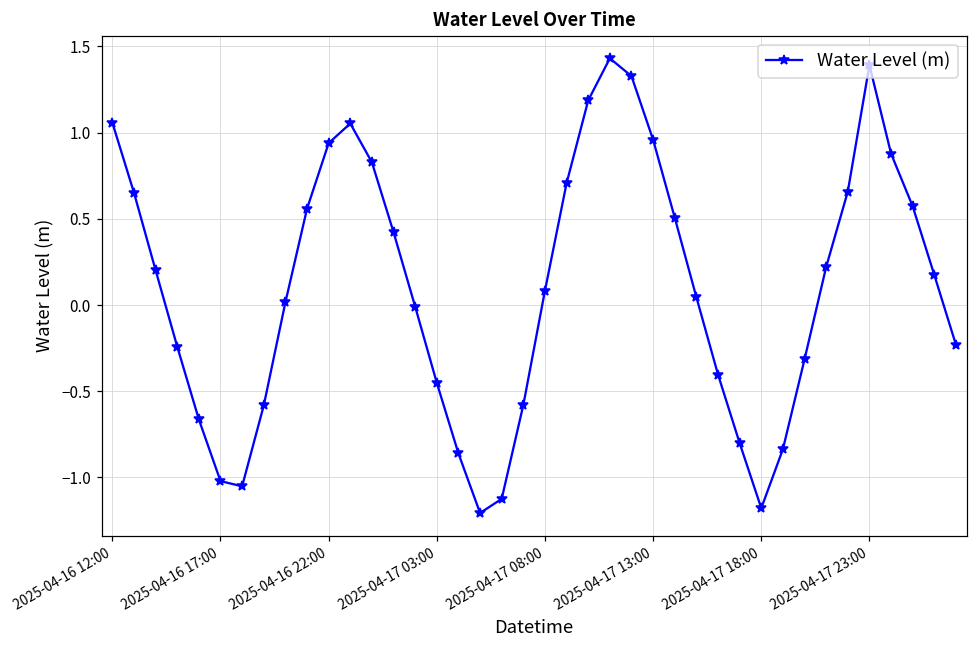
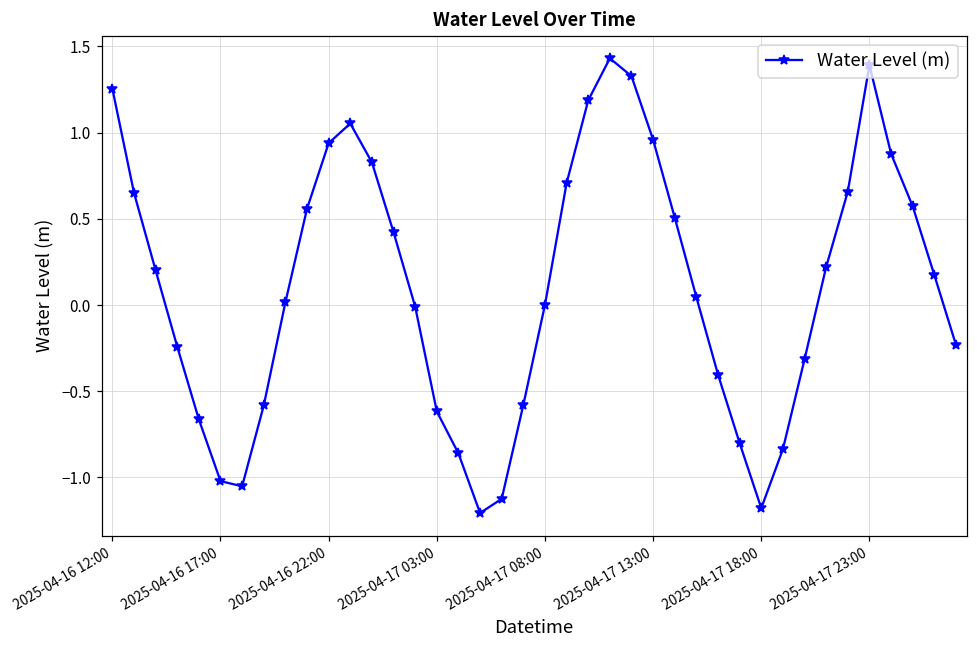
  {
-   "2025-04-16 12:00": 1.06,
+   "2025-04-16 12:00": 1.26,
    "2025-04-16 17:00": -1.02,
    "2025-04-16 22:00": 0.94,
-   "2025-04-17 03:00": -0.45,
-   "2025-04-17 08:00": 0.08,
+   "2025-04-17 03:00": -0.62,
+   "2025-04-17 08:00": 0.00,
    "2025-04-17 13:00": 0.96,
    "2025-04-17 18:00": -1.18
  }
